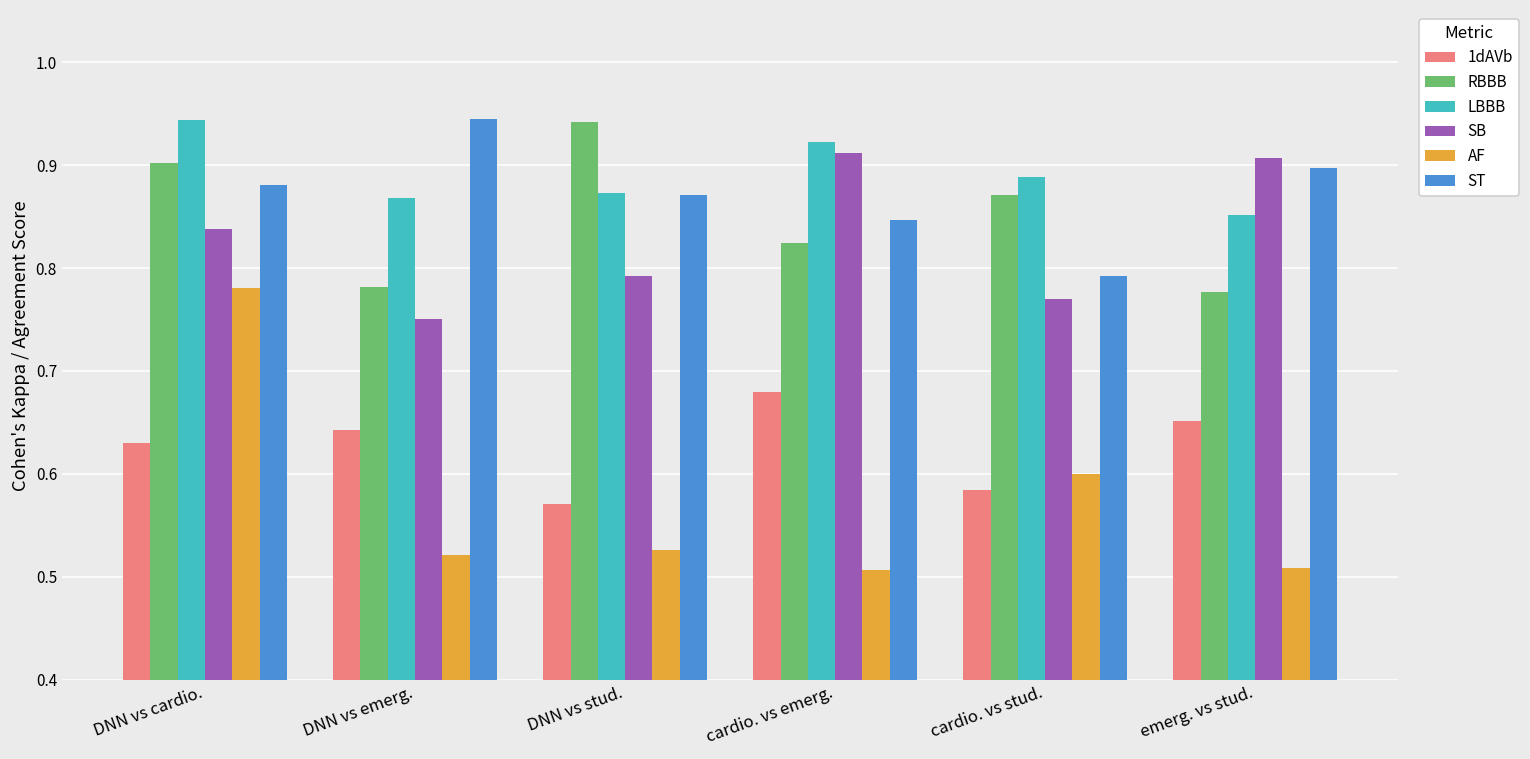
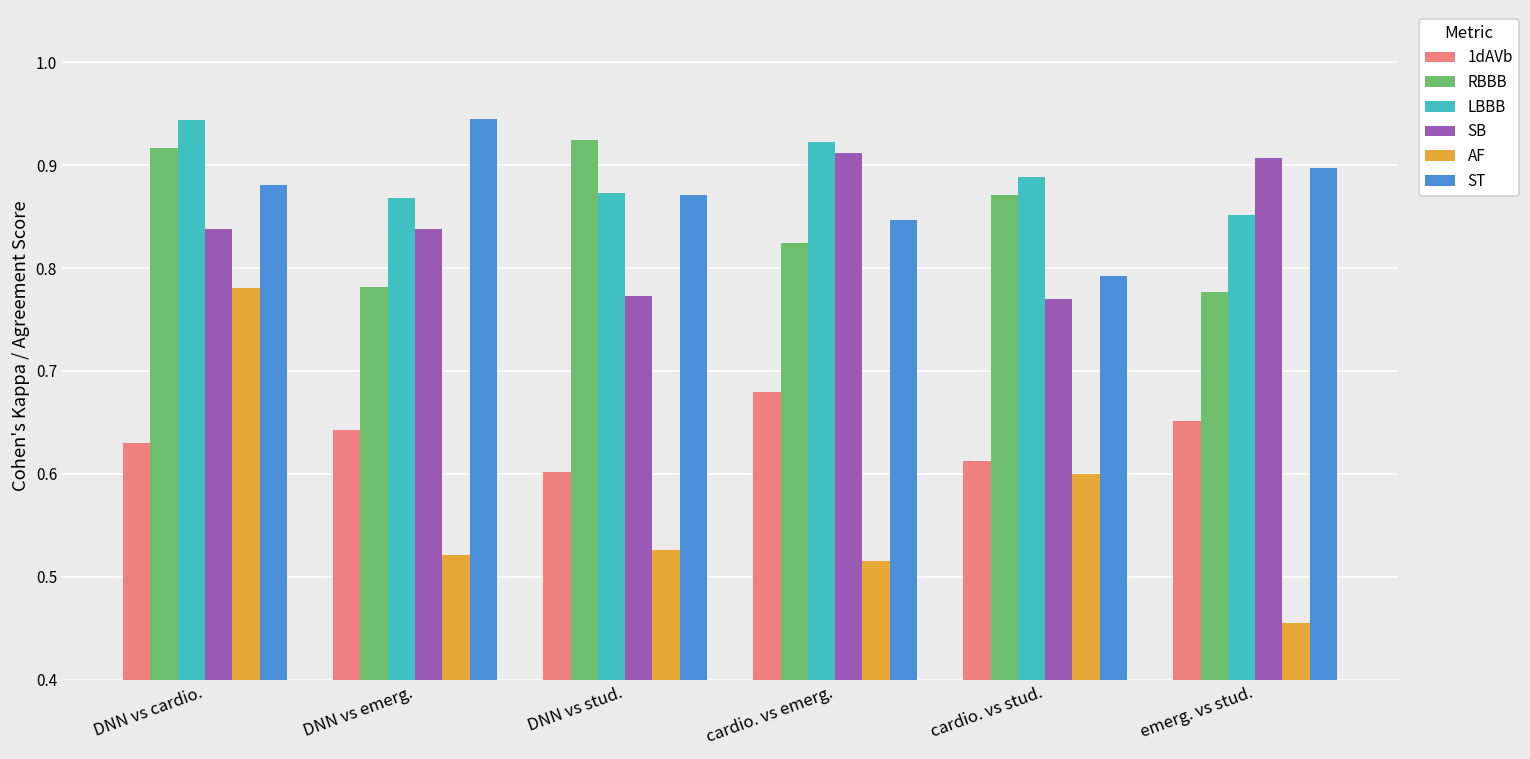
  {
    "1dAVb": {
      "DNN vs cardio.": 0.63,
      "DNN vs emerg.": 0.64,
-     "DNN vs stud.": 0.57,
+     "DNN vs stud.": 0.60,
      "cardio. vs emerg.": 0.68,
-     "cardio. vs stud.": 0.58,
+     "cardio. vs stud.": 0.61,
      "emerg. vs stud.": 0.65
    },
    "RBBB": {
-     "DNN vs cardio.": 0.90,
+     "DNN vs cardio.": 0.92,
      "DNN vs emerg.": 0.78,
-     "DNN vs stud.": 0.94,
+     "DNN vs stud.": 0.93,
      "cardio. vs emerg.": 0.82,
      "cardio. vs stud.": 0.87,
      "emerg. vs stud.": 0.78
    },
    "SB": {
      "DNN vs cardio.": 0.84,
-     "DNN vs emerg.": 0.75,
-     "DNN vs stud.": 0.79,
+     "DNN vs emerg.": 0.84,
+     "DNN vs stud.": 0.77,
      "cardio. vs emerg.": 0.91,
      "cardio. vs stud.": 0.77,
      "emerg. vs stud.": 0.91
    },
    "AF": {
      "DNN vs cardio.": 0.78,
      "DNN vs emerg.": 0.52,
      "DNN vs stud.": 0.53,
-     "cardio. vs emerg.": 0.51,
+     "cardio. vs emerg.": 0.52,
      "cardio. vs stud.": 0.60,
-     "emerg. vs stud.": 0.51
+     "emerg. vs stud.": 0.46
    }
  }
